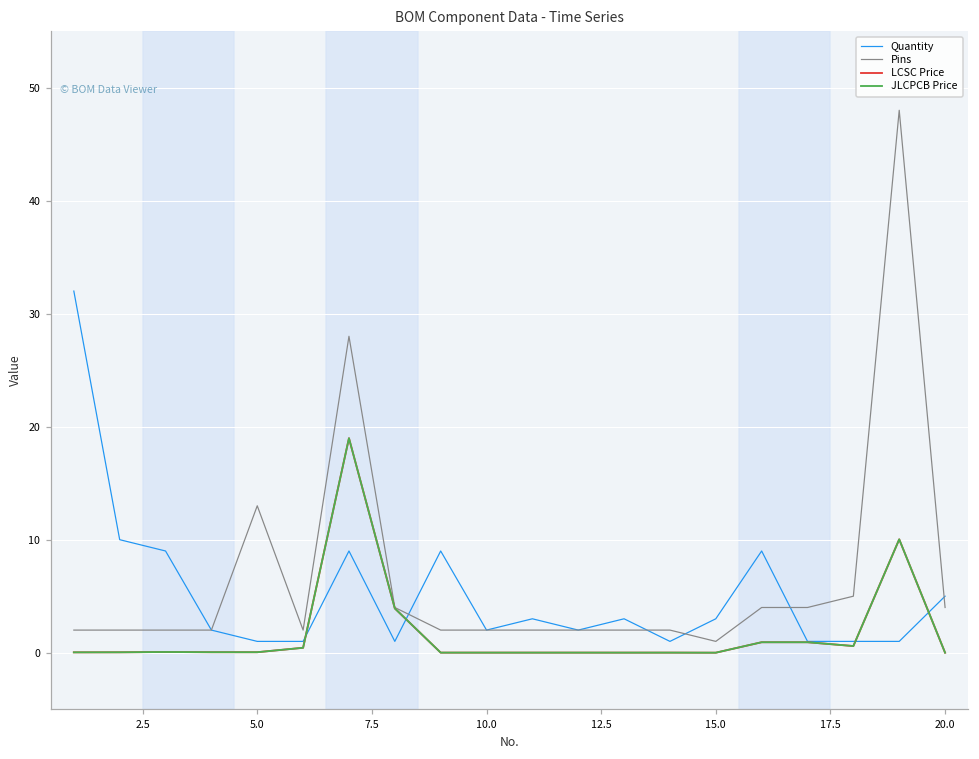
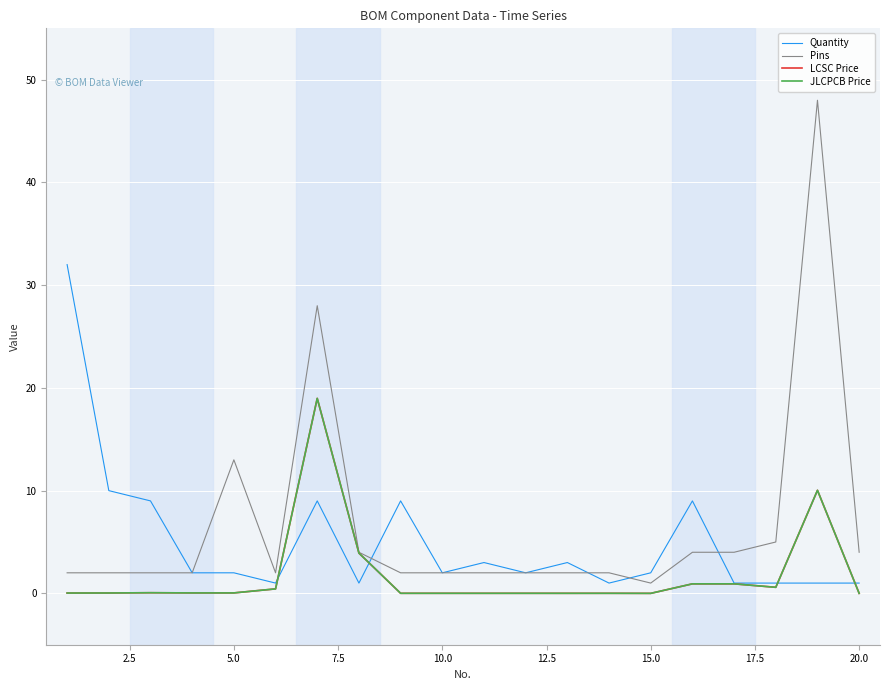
  {
    "Quantity": {
-     "5.0": 1,
-     "15.0": 3,
-     "20.0": 5
+     "5.0": 2,
+     "15.0": 2,
+     "20.0": 1
    },
    "Pins": {
      "5.0": 13,
      "15.0": 1,
      "20.0": 4
    },
    "JLCPCB Price": {
      "5.0": 0,
      "10.0": 0,
      "15.0": 0,
      "20.0": 0
    }
  }
